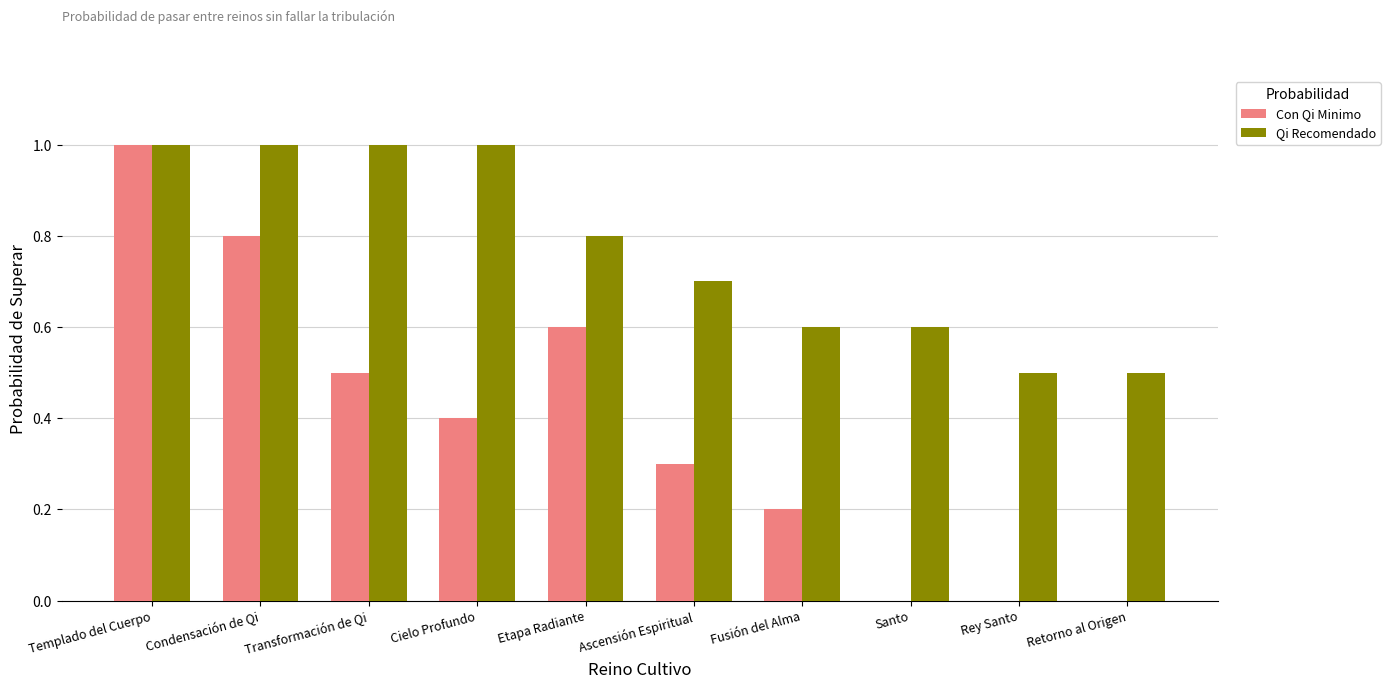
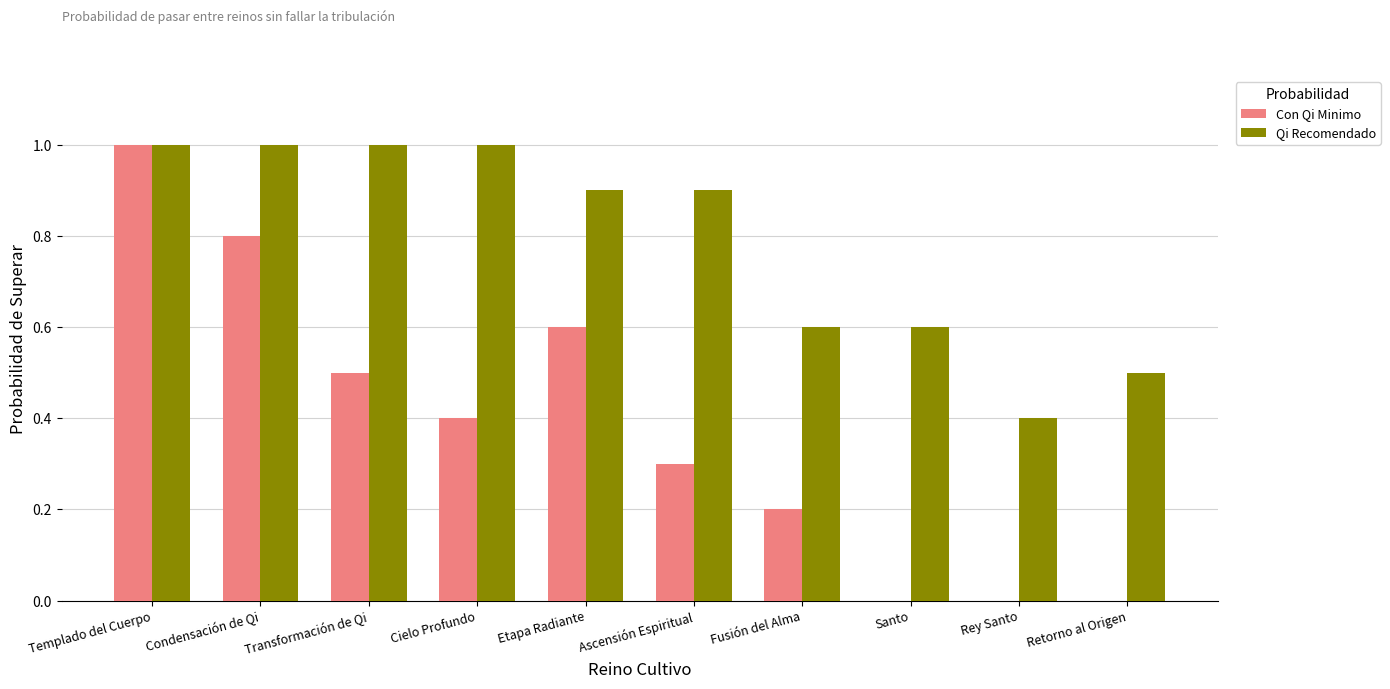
  {
    "Con Qi Minimo": {
      "Templado del Cuerpo": 1.0,
      "Condensación de Qi": 0.8,
      "Transformación de Qi": 0.5,
      "Cielo Profundo": 0.4,
      "Etapa Radiante": 0.6,
      "Ascensión Espiritual": 0.3,
      "Fusión del Alma": 0.2,
      "Santo": 0.0,
      "Rey Santo": 0.0,
      "Retorno al Origen": 0.0
    },
    "Qi Recomendado": {
      "Templado del Cuerpo": 1.0,
      "Condensación de Qi": 1.0,
      "Transformación de Qi": 1.0,
      "Cielo Profundo": 1.0,
-     "Etapa Radiante": 0.8,
-     "Ascensión Espiritual": 0.7,
+     "Etapa Radiante": 0.9,
+     "Ascensión Espiritual": 0.9,
      "Fusión del Alma": 0.6,
      "Santo": 0.6,
-     "Rey Santo": 0.5,
+     "Rey Santo": 0.4,
      "Retorno al Origen": 0.5
    }
  }
